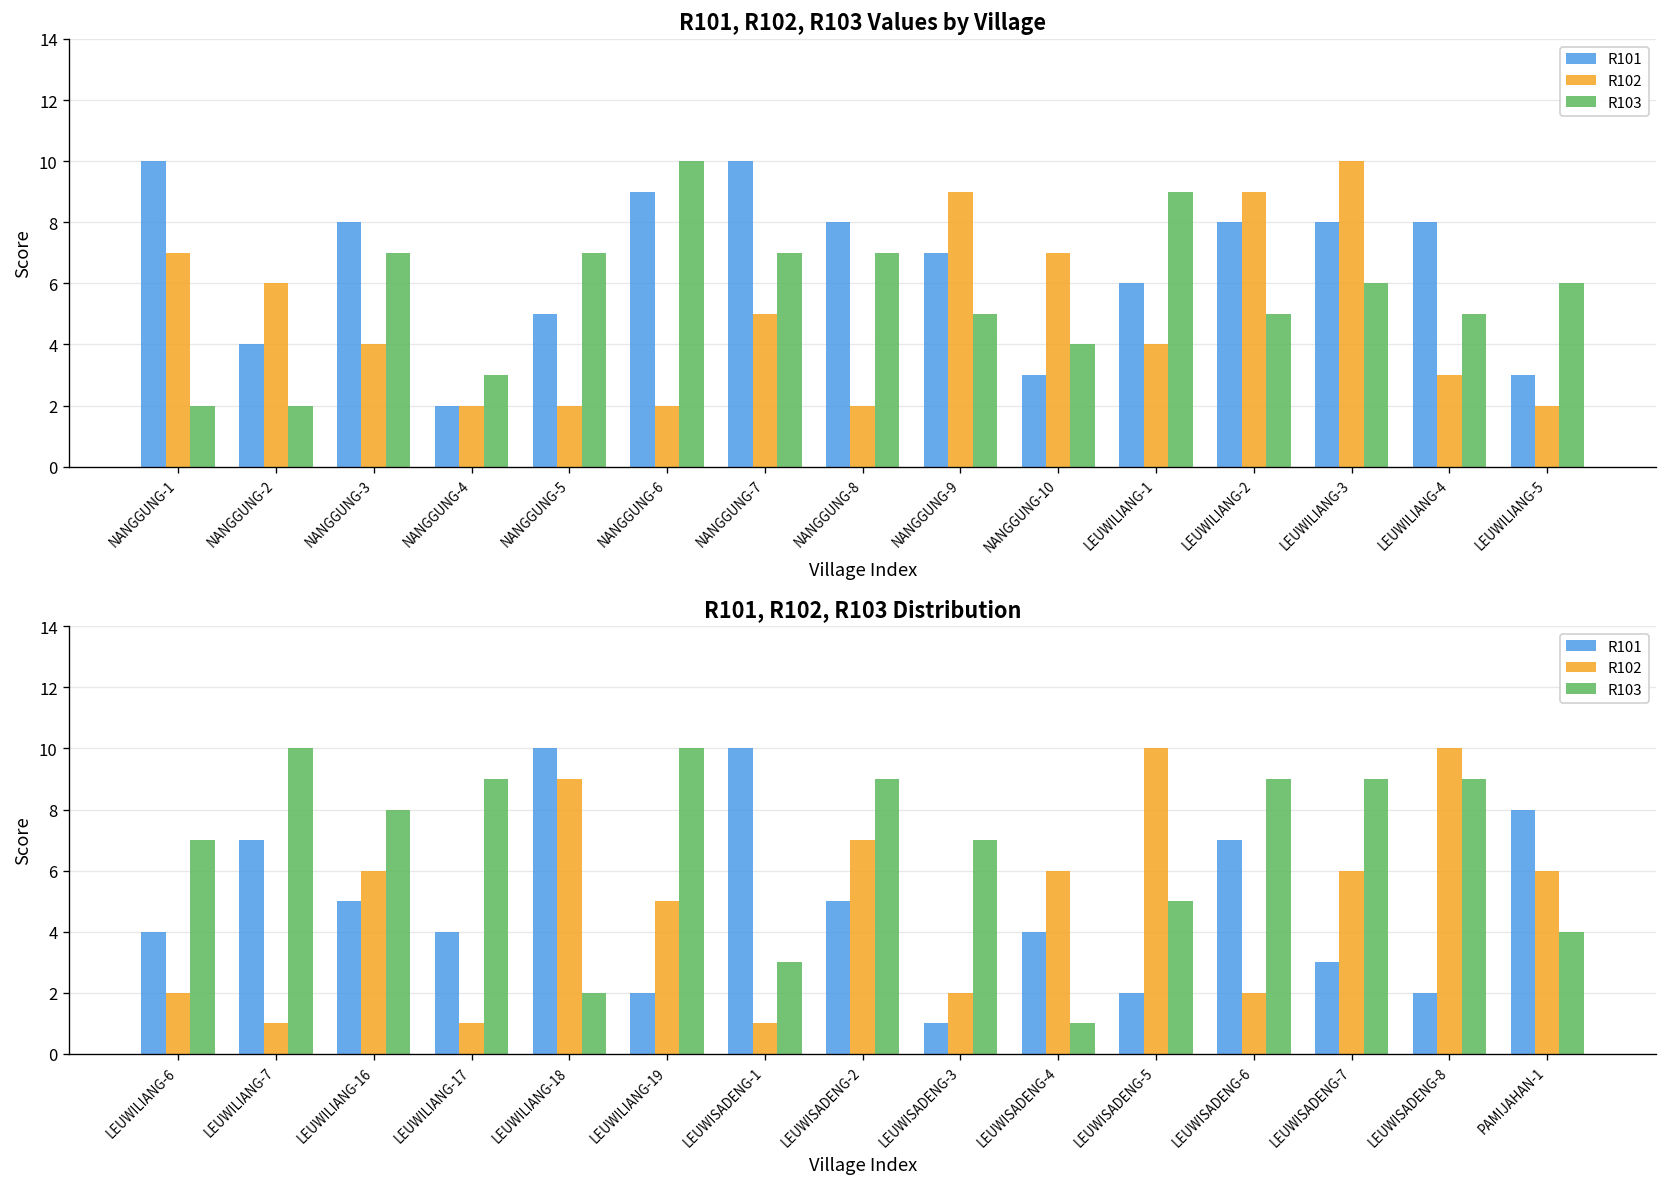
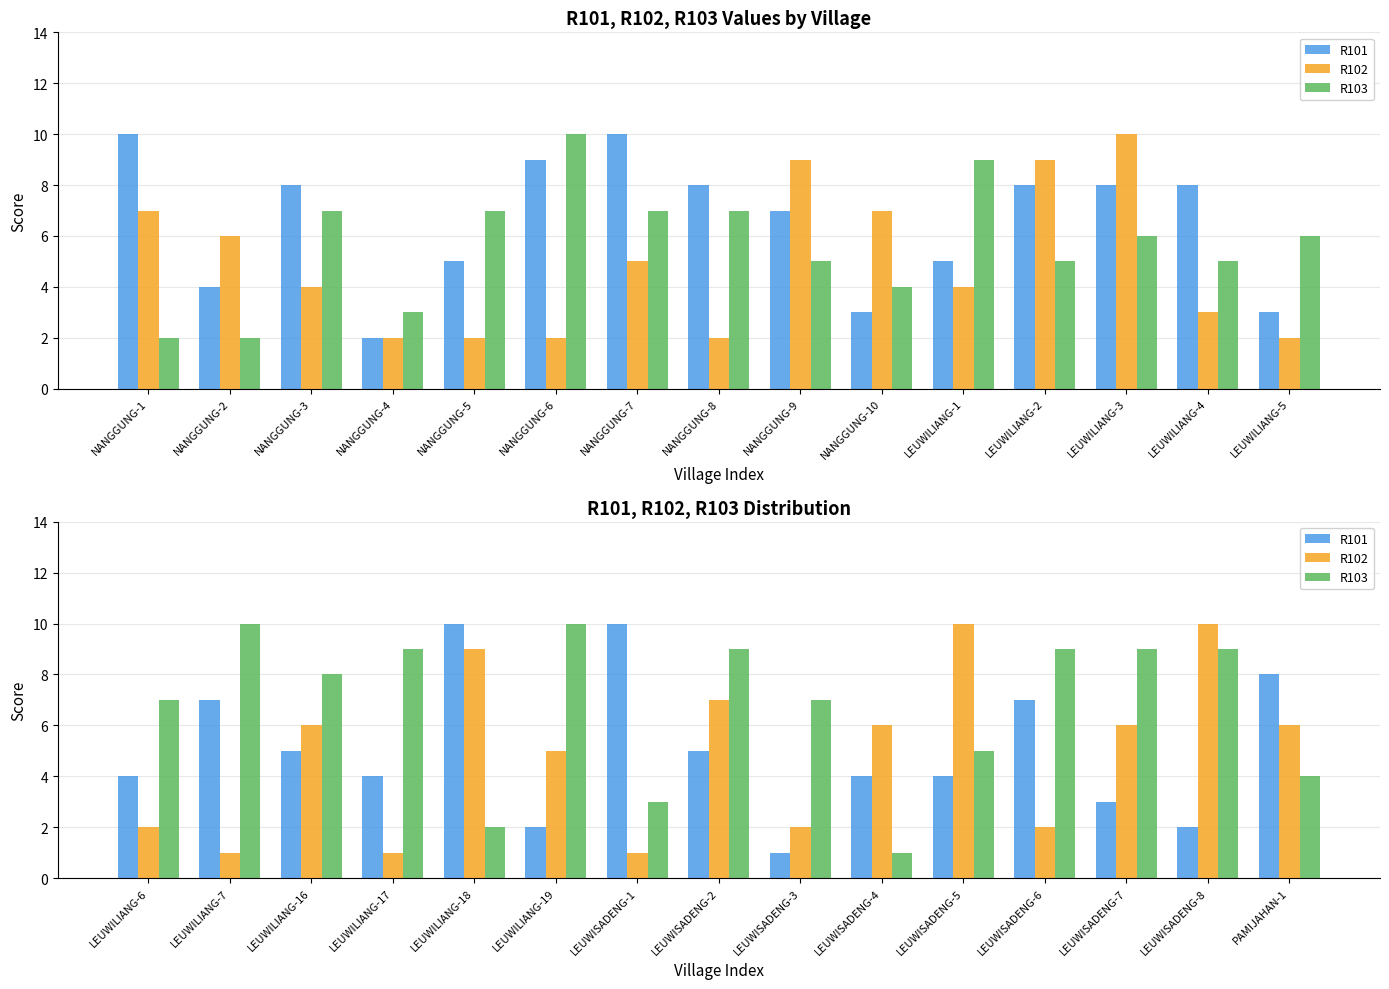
  {
    "R101, R102, R103 Values by Village": {
      "R101": {
        "NANGGUNG-1": 10,
        "NANGGUNG-2": 4,
        "NANGGUNG-3": 8,
        "NANGGUNG-4": 2,
        "NANGGUNG-5": 5,
        "NANGGUNG-6": 9,
        "NANGGUNG-7": 10,
        "NANGGUNG-8": 8,
        "NANGGUNG-9": 7,
        "NANGGUNG-10": 3,
-       "LEUWILIANG-1": 6,
+       "LEUWILIANG-1": 5,
        "LEUWILIANG-2": 8,
        "LEUWILIANG-3": 8,
        "LEUWILIANG-4": 8,
        "LEUWILIANG-5": 3
      },
      "R102": {
        "NANGGUNG-1": 7,
        "NANGGUNG-2": 6,
        "NANGGUNG-3": 4,
        "NANGGUNG-4": 2,
        "NANGGUNG-5": 2,
        "NANGGUNG-6": 2,
        "NANGGUNG-7": 5,
        "NANGGUNG-8": 2,
        "NANGGUNG-9": 9,
        "NANGGUNG-10": 7,
        "LEUWILIANG-1": 4,
        "LEUWILIANG-2": 9,
        "LEUWILIANG-3": 10,
        "LEUWILIANG-4": 3,
        "LEUWILIANG-5": 2
      },
      "R103": {
        "NANGGUNG-1": 2,
        "NANGGUNG-2": 2,
        "NANGGUNG-3": 7,
        "NANGGUNG-4": 3,
        "NANGGUNG-5": 7,
        "NANGGUNG-6": 10,
        "NANGGUNG-7": 7,
        "NANGGUNG-8": 7,
        "NANGGUNG-9": 5,
        "NANGGUNG-10": 4,
        "LEUWILIANG-1": 9,
        "LEUWILIANG-2": 5,
        "LEUWILIANG-3": 6,
        "LEUWILIANG-4": 5,
        "LEUWILIANG-5": 6
      }
    },
    "R101, R102, R103 Distribution": {
      "R101": {
        "LEUWILIANG-6": 4,
        "LEUWILIANG-7": 7,
        "LEUWILIANG-16": 5,
        "LEUWILIANG-17": 4,
        "LEUWILIANG-18": 10,
        "LEUWILIANG-19": 2,
        "LEUWISADENG-1": 10,
        "LEUWISADENG-2": 5,
        "LEUWISADENG-3": 1,
        "LEUWISADENG-4": 4,
-       "LEUWISADENG-5": 2,
+       "LEUWISADENG-5": 4,
        "LEUWISADENG-6": 7,
        "LEUWISADENG-7": 3,
        "LEUWISADENG-8": 2,
        "PAMIJAHAN-1": 8
      },
      "R102": {
        "LEUWILIANG-6": 2,
        "LEUWILIANG-7": 1,
        "LEUWILIANG-16": 6,
        "LEUWILIANG-17": 1,
        "LEUWILIANG-18": 9,
        "LEUWILIANG-19": 5,
        "LEUWISADENG-1": 1,
        "LEUWISADENG-2": 7,
        "LEUWISADENG-3": 2,
        "LEUWISADENG-4": 6,
        "LEUWISADENG-5": 10,
        "LEUWISADENG-6": 2,
        "LEUWISADENG-7": 6,
        "LEUWISADENG-8": 10,
        "PAMIJAHAN-1": 6
      },
      "R103": {
        "LEUWILIANG-6": 7,
        "LEUWILIANG-7": 10,
        "LEUWILIANG-16": 8,
        "LEUWILIANG-17": 9,
        "LEUWILIANG-18": 2,
        "LEUWILIANG-19": 10,
        "LEUWISADENG-1": 3,
        "LEUWISADENG-2": 9,
        "LEUWISADENG-3": 7,
        "LEUWISADENG-4": 1,
        "LEUWISADENG-5": 5,
        "LEUWISADENG-6": 9,
        "LEUWISADENG-7": 9,
        "LEUWISADENG-8": 9,
        "PAMIJAHAN-1": 4
      }
    }
  }
